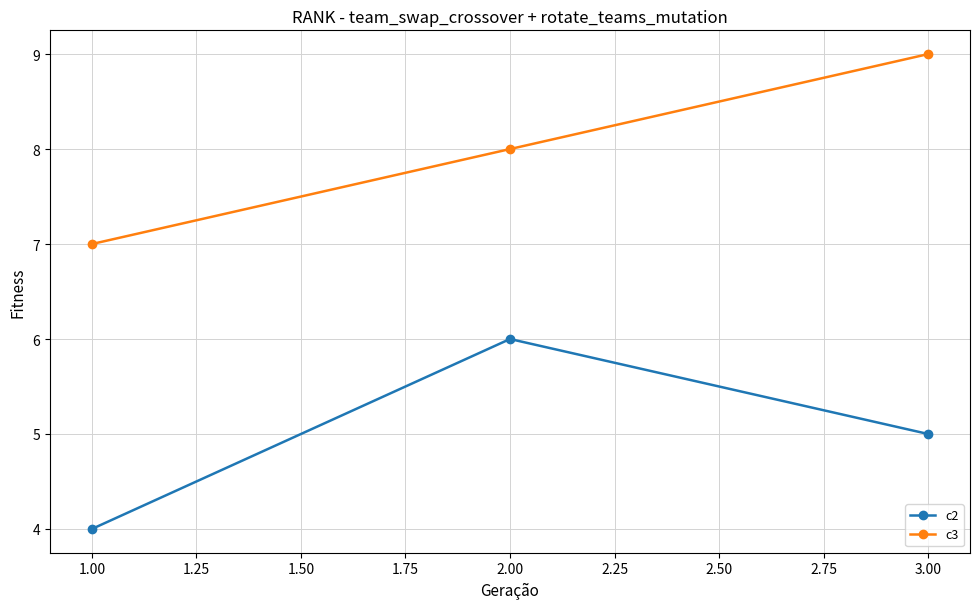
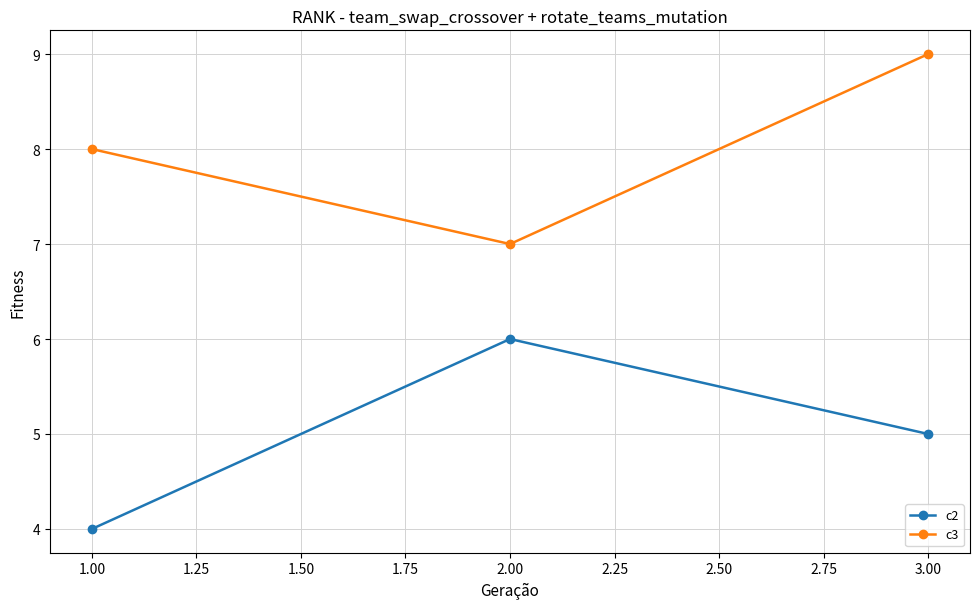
  {
    "c2": {
      "1.00": 4,
      "2.00": 6,
      "3.00": 5
    },
    "c3": {
-     "1.00": 7,
-     "2.00": 8,
+     "1.00": 8,
+     "2.00": 7,
      "3.00": 9
    }
  }
